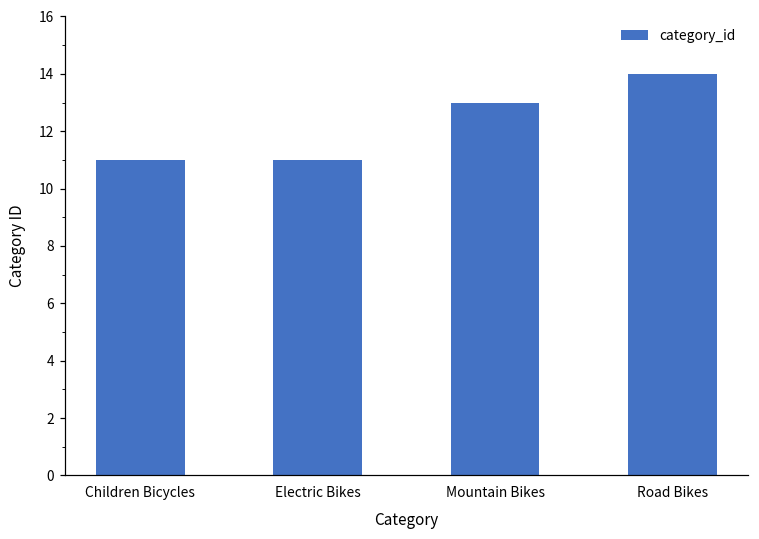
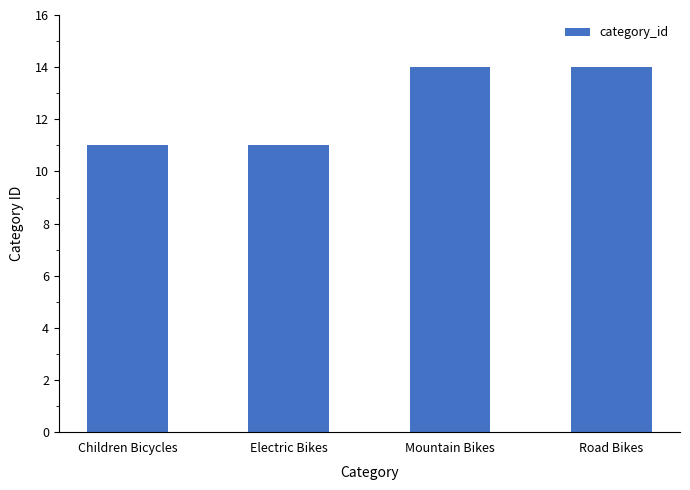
  {
    "Children Bicycles": 11,
    "Electric Bikes": 11,
-   "Mountain Bikes": 13,
+   "Mountain Bikes": 14,
    "Road Bikes": 14
  }
